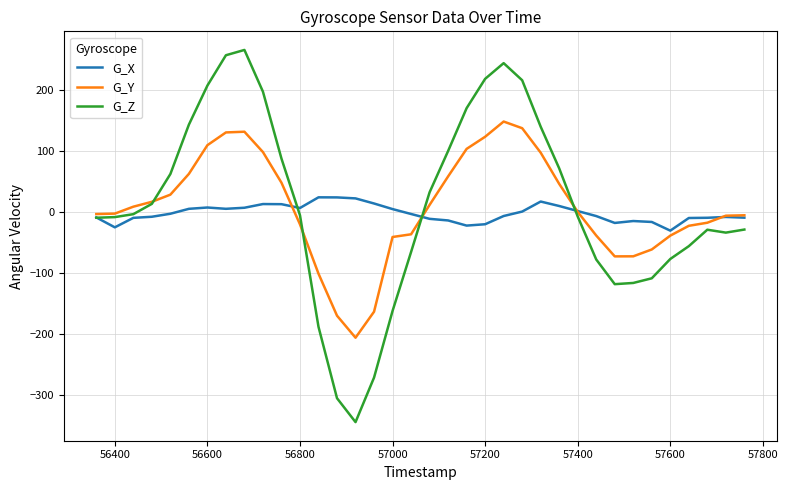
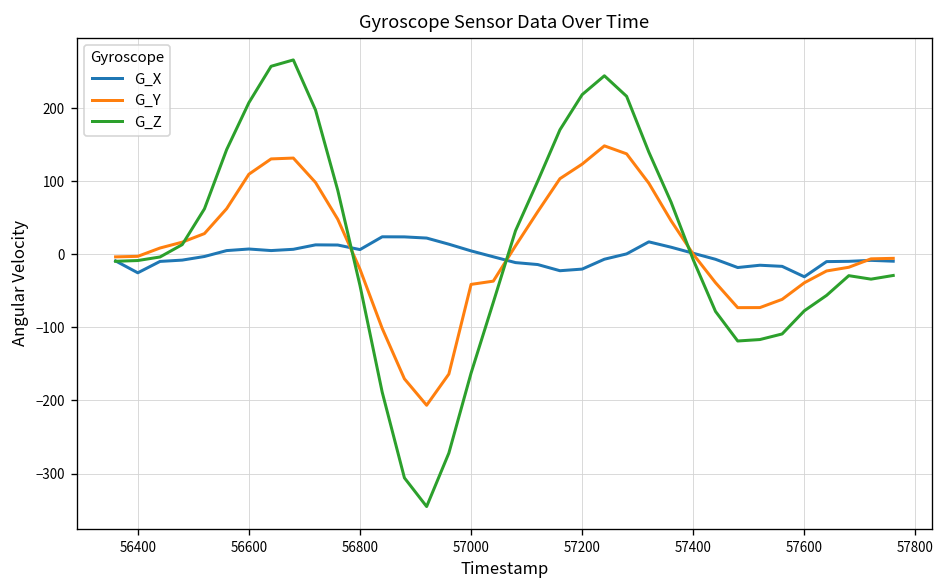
  {
    "G_X": {
      "56400": -30,
      "56600": 10,
      "56800": 10,
      "57000": 0,
      "57200": -20,
      "57600": -30
    },
    "G_Y": {
      "56400": 0,
      "56600": 110,
      "56800": -20,
      "57000": -40,
      "57200": 120,
      "57600": -40
    },
    "G_Z": {
      "56400": -10,
      "56600": 210,
-     "56800": -10,
+     "56800": -40,
      "57000": -160,
      "57200": 220,
      "57400": -10,
      "57600": -80
    }
  }
